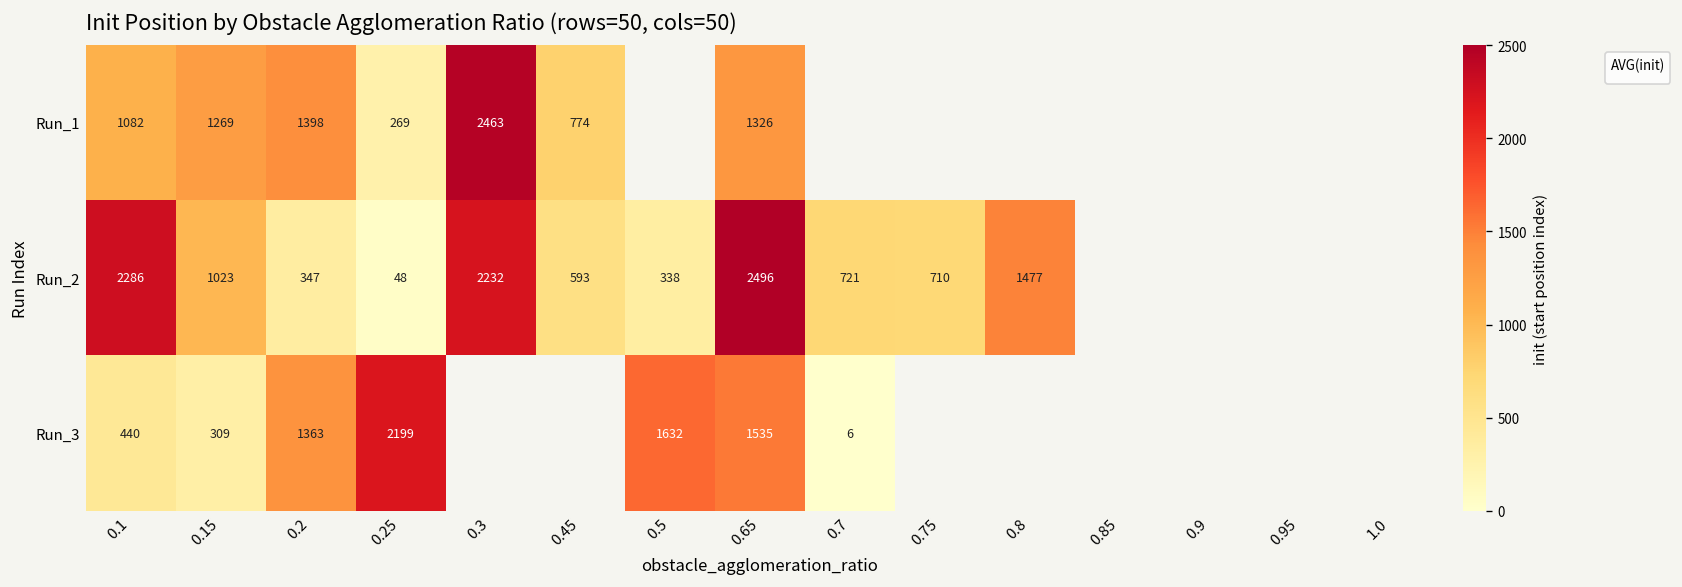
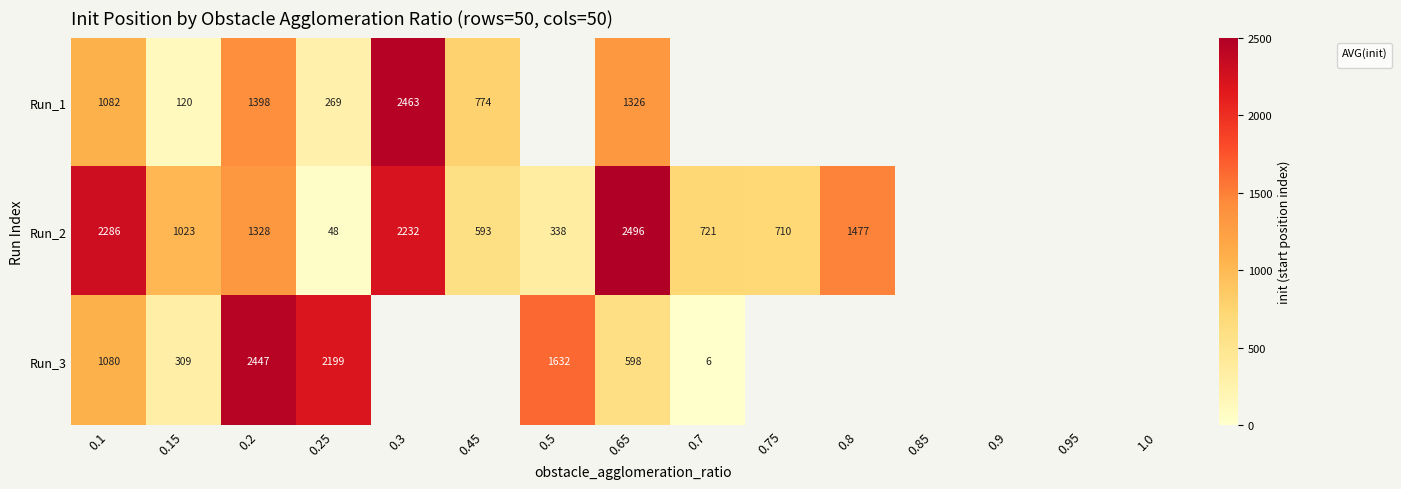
  {
    "Run_1": {
      "0.1": 1082,
-     "0.15": 1269,
+     "0.15": 120,
      "0.2": 1398,
      "0.25": 269,
      "0.3": 2463,
      "0.45": 774,
      "0.65": 1326
    },
    "Run_2": {
      "0.1": 2286,
      "0.15": 1023,
-     "0.2": 347,
+     "0.2": 1328,
      "0.25": 48,
      "0.3": 2232,
      "0.45": 593,
      "0.5": 338,
      "0.65": 2496,
      "0.7": 721,
      "0.75": 710,
      "0.8": 1477
    },
    "Run_3": {
-     "0.1": 440,
+     "0.1": 1080,
      "0.15": 309,
-     "0.2": 1363,
+     "0.2": 2447,
      "0.25": 2199,
      "0.5": 1632,
-     "0.65": 1535,
+     "0.65": 598,
      "0.7": 6
    }
  }
